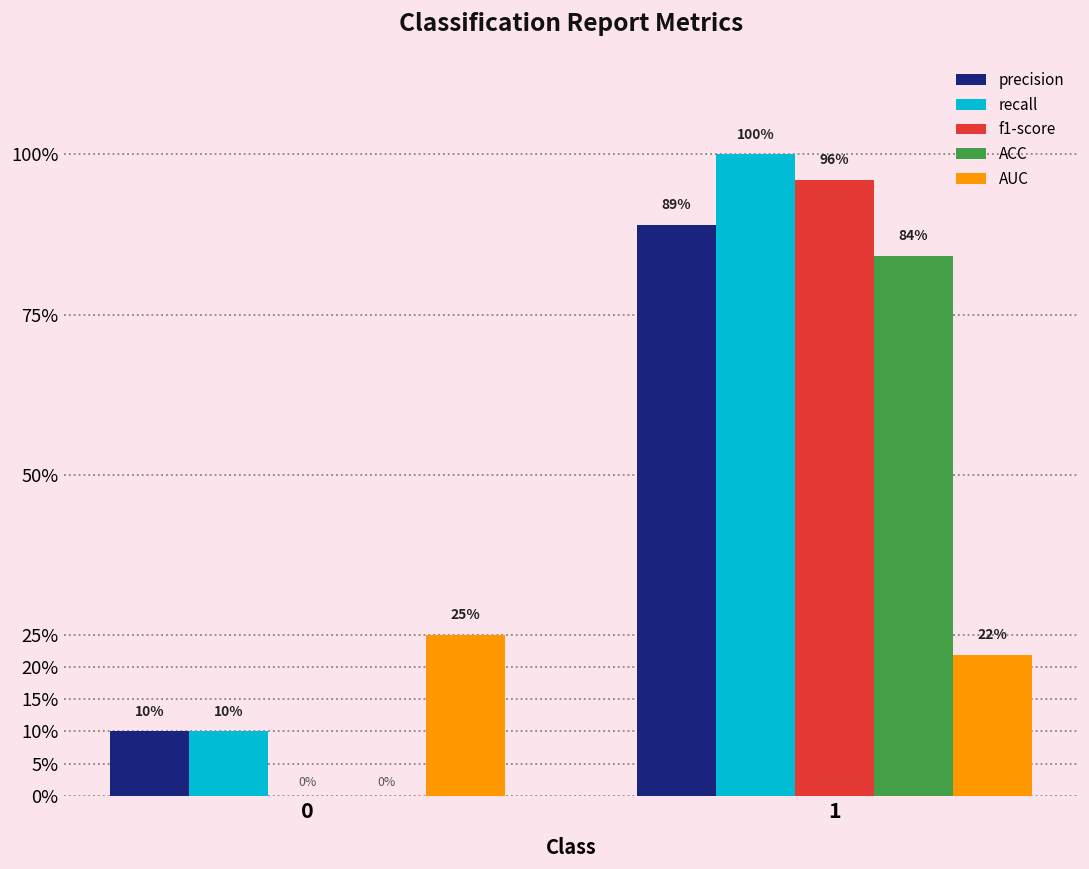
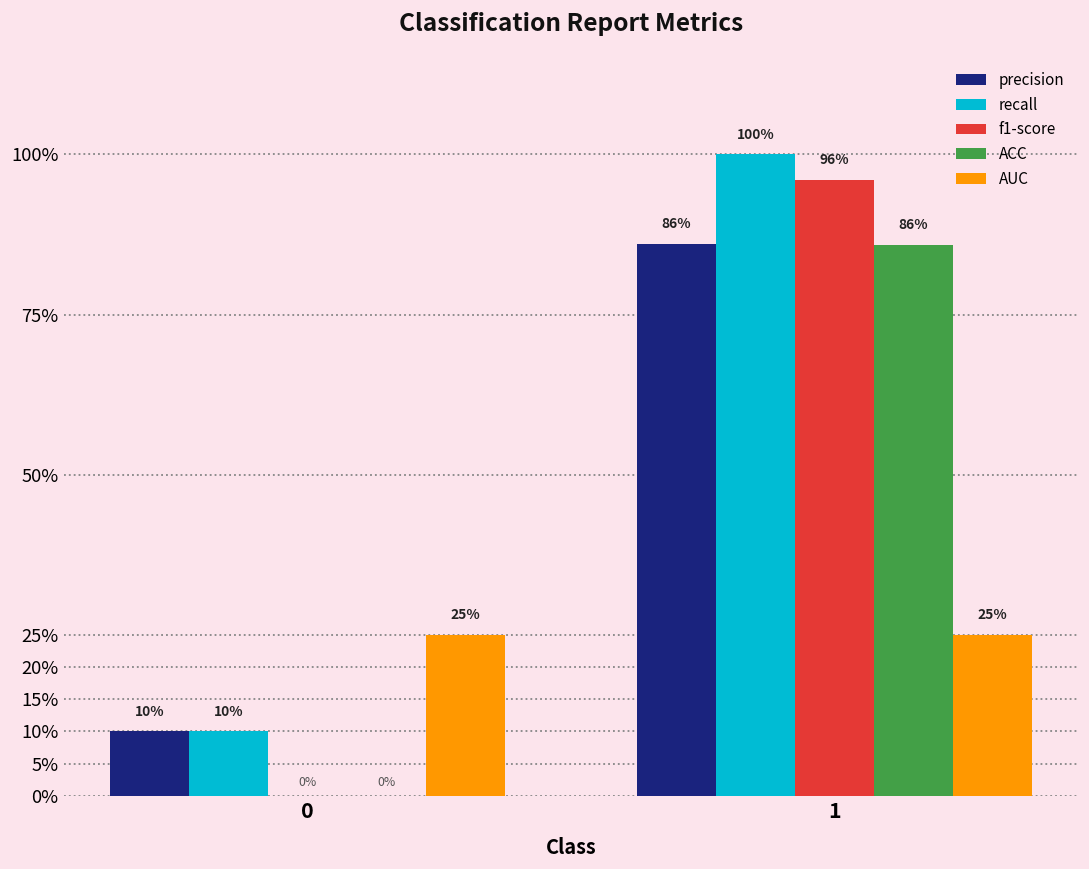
  {
    "precision": {
      "0": "10%",
-     "1": "89%"
+     "1": "86%"
    },
    "recall": {
      "0": "10%",
      "1": "100%"
    },
    "f1-score": {
      "0": "0%",
      "1": "96%"
    },
    "ACC": {
      "0": "0%",
-     "1": "84%"
+     "1": "86%"
    },
    "AUC": {
      "0": "25%",
-     "1": "22%"
+     "1": "25%"
    }
  }
